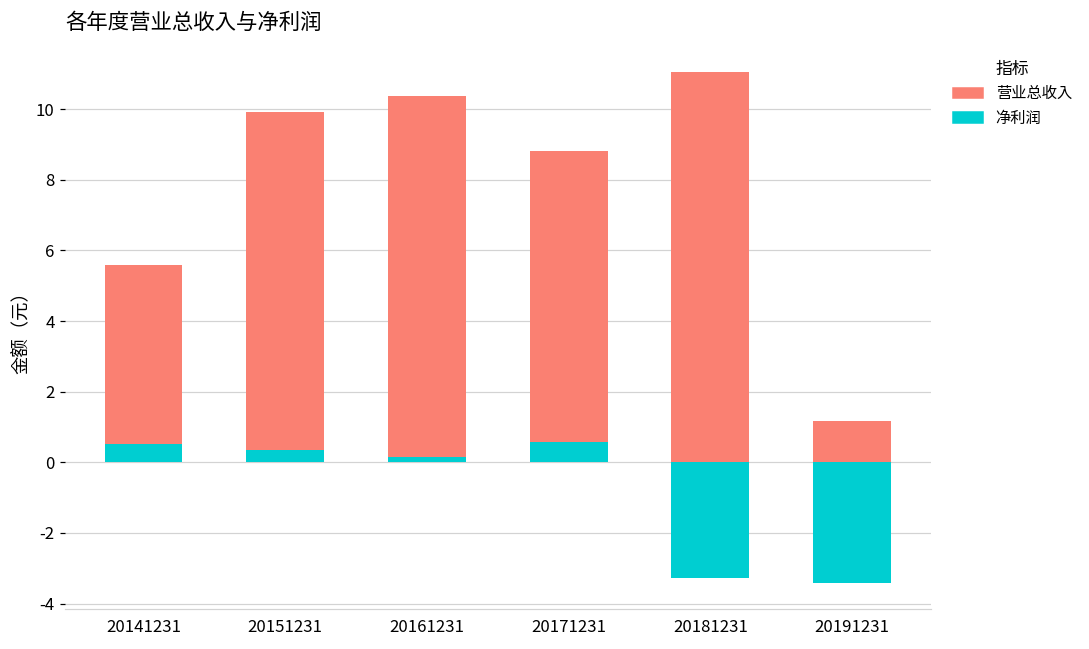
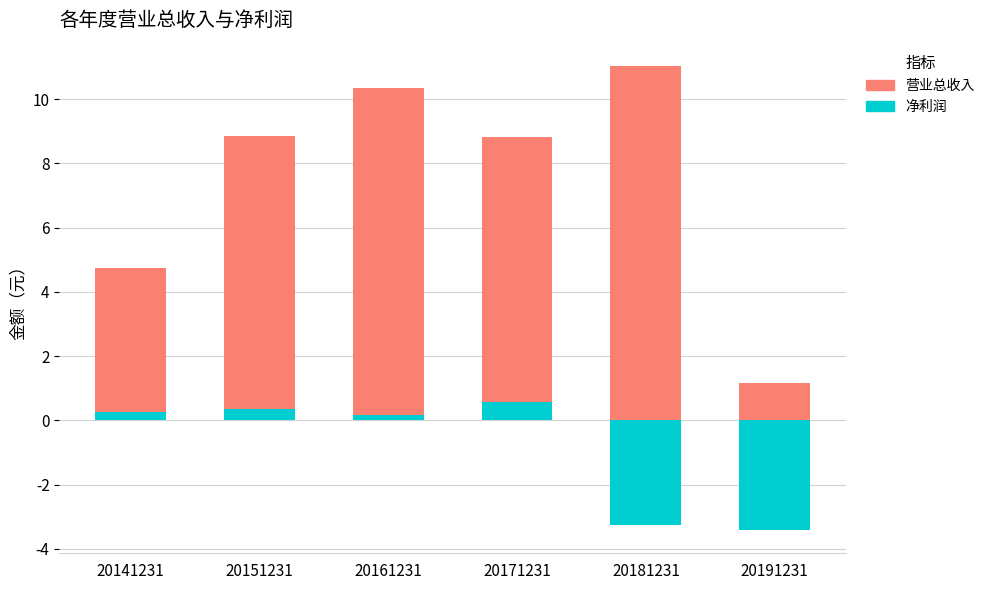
  {
    "营业总收入": {
-     "20141231": 5.6,
-     "20151231": 9.9,
+     "20141231": 4.7,
+     "20151231": 8.8,
      "20161231": 10.4,
      "20171231": 8.8,
      "20181231": 11.0,
      "20191231": 1.2
    },
    "净利润": {
-     "20141231": 0.5,
+     "20141231": 0.3,
      "20181231": -3.3,
      "20191231": -3.4
    }
  }
